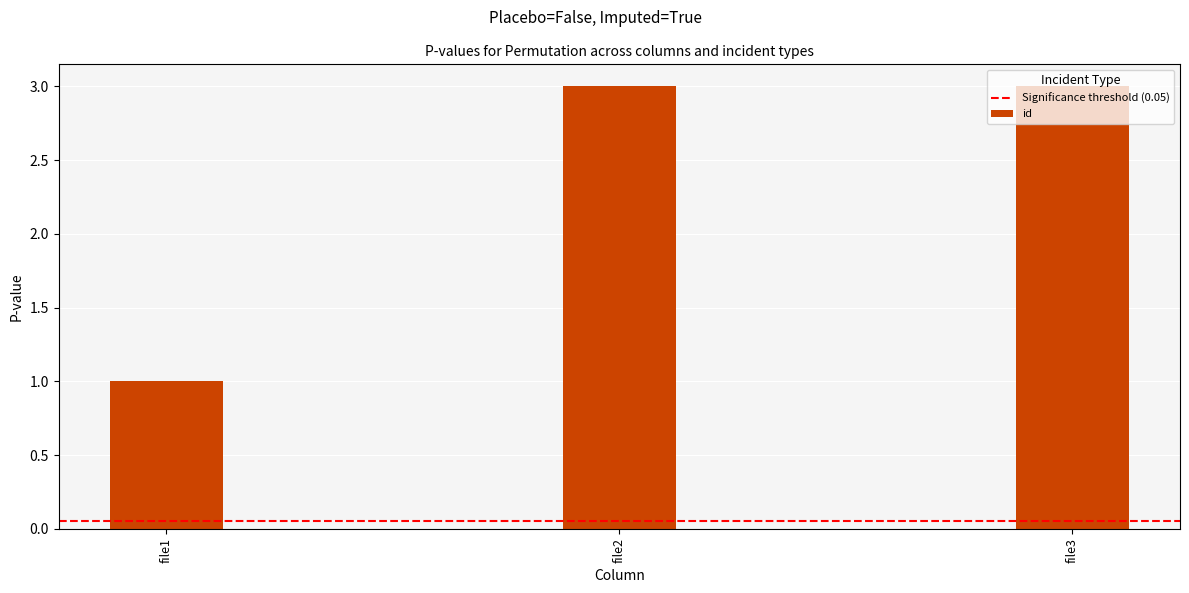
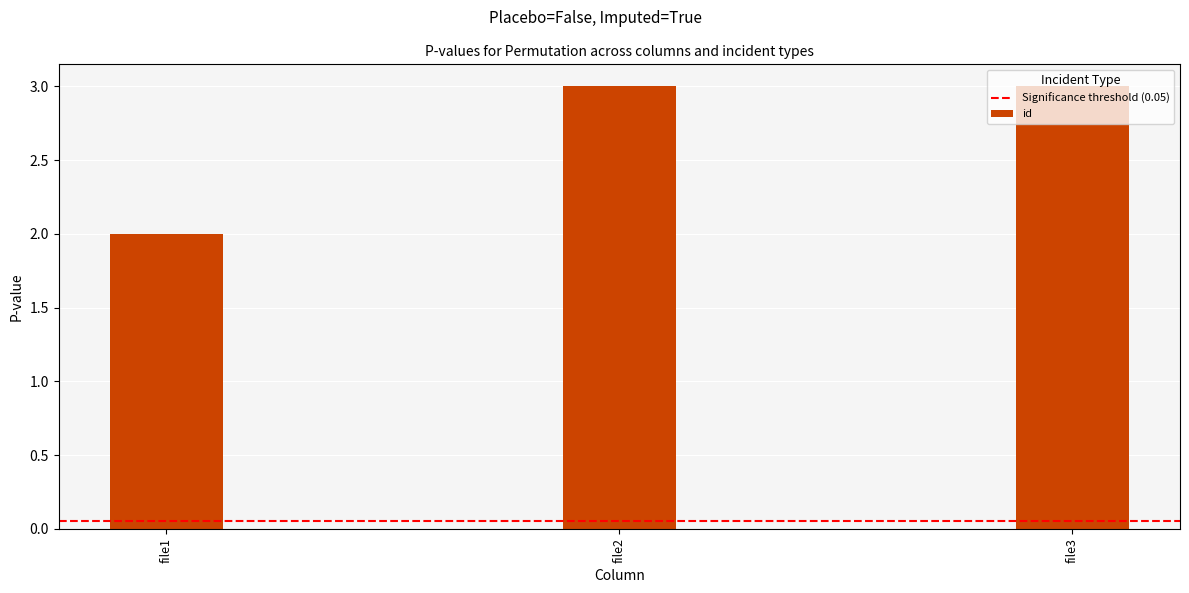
  {
-   "file1": 1,
+   "file1": 2,
    "file2": 3
  }
